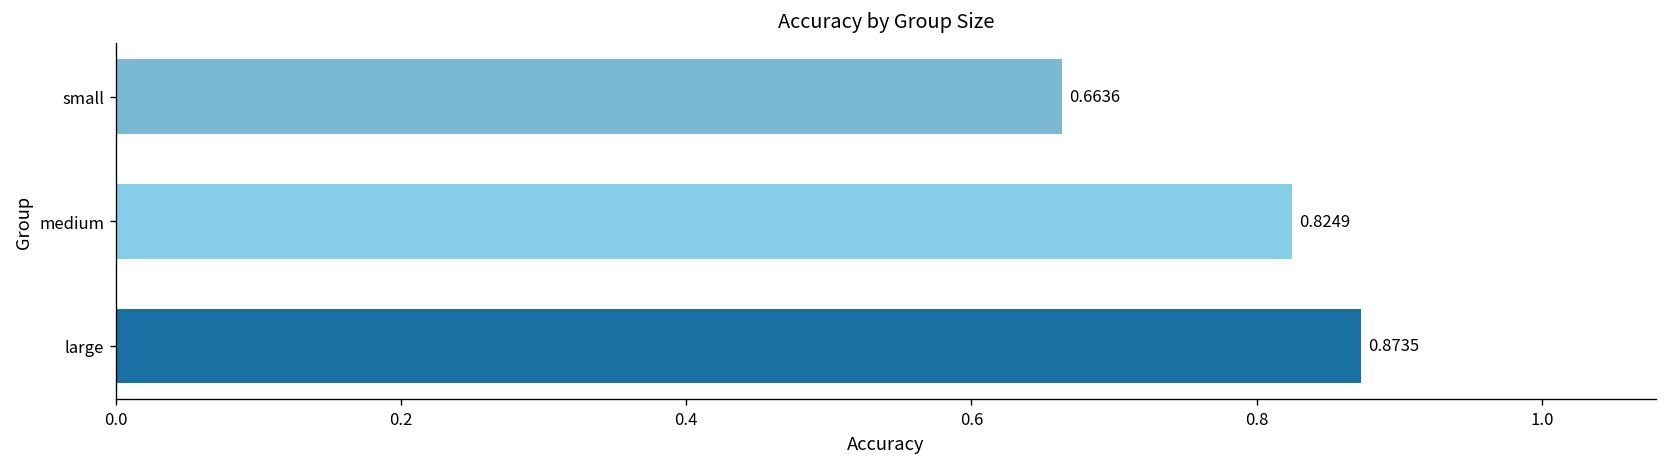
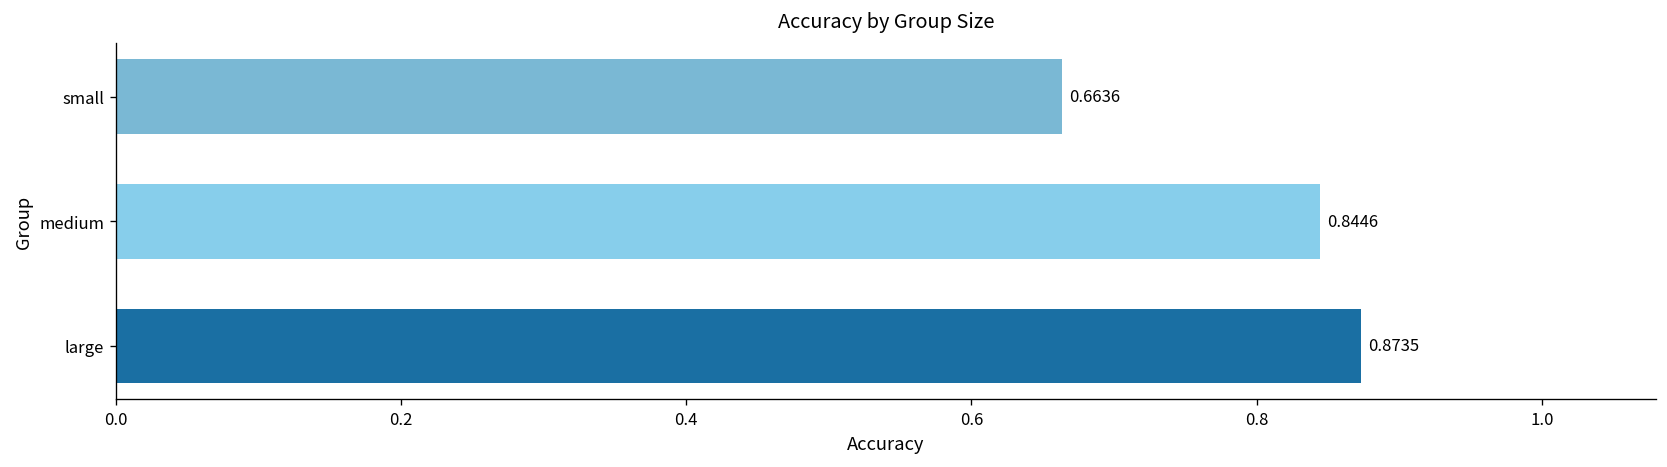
  {
    "small": 0.6636,
-   "medium": 0.8249,
+   "medium": 0.8446,
    "large": 0.8735
  }
